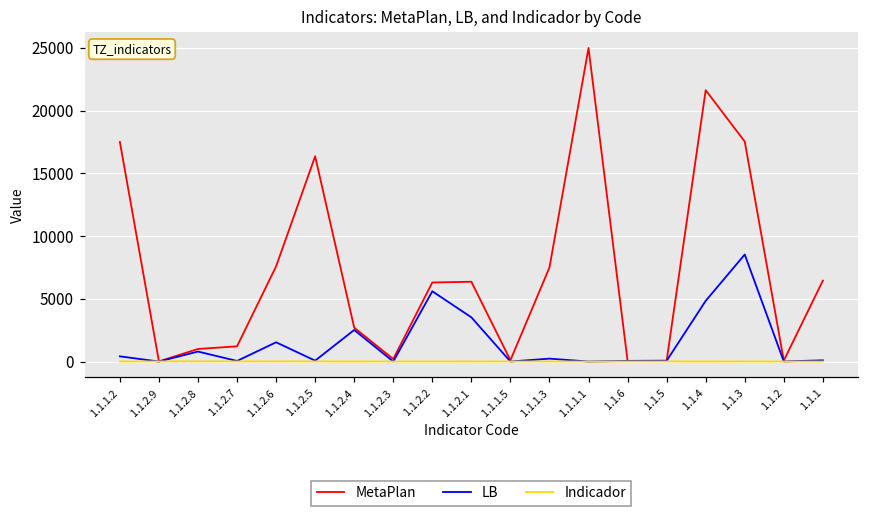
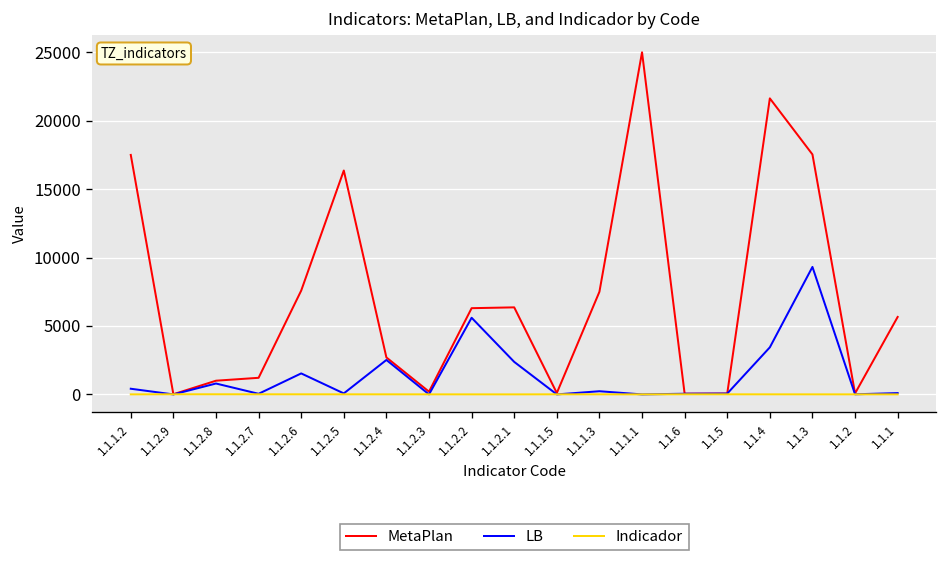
  {
    "MetaPlan": {
      "1.1.1.2": 17500,
      "1.1.2.7": 1200,
      "1.1.2.6": 7600,
      "1.1.2.5": 16400,
      "1.1.2.2": 6300,
      "1.1.2.1": 6400,
      "1.1.1.3": 7500,
      "1.1.1.1": 25000,
      "1.1.4": 21600,
      "1.1.3": 17500,
-     "1.1.1": 6400
+     "1.1.1": 5700
    },
    "LB": {
      "1.1.1.2": 400,
      "1.1.2.6": 1500,
      "1.1.2.2": 5600,
-     "1.1.2.1": 3500,
+     "1.1.2.1": 2400,
      "1.1.1.3": 200,
-     "1.1.4": 4800,
-     "1.1.3": 8500
+     "1.1.4": 3400,
+     "1.1.3": 9300
    },
    "Indicador": {
      "1.1.1.2": 0,
      "1.1.2.8": 0,
      "1.1.2.6": 0,
      "1.1.2.4": 0,
      "1.1.2.2": 0,
      "1.1.2.1": 0,
      "1.1.1.3": 0,
      "1.1.4": 0,
      "1.1.3": 0
    }
  }
